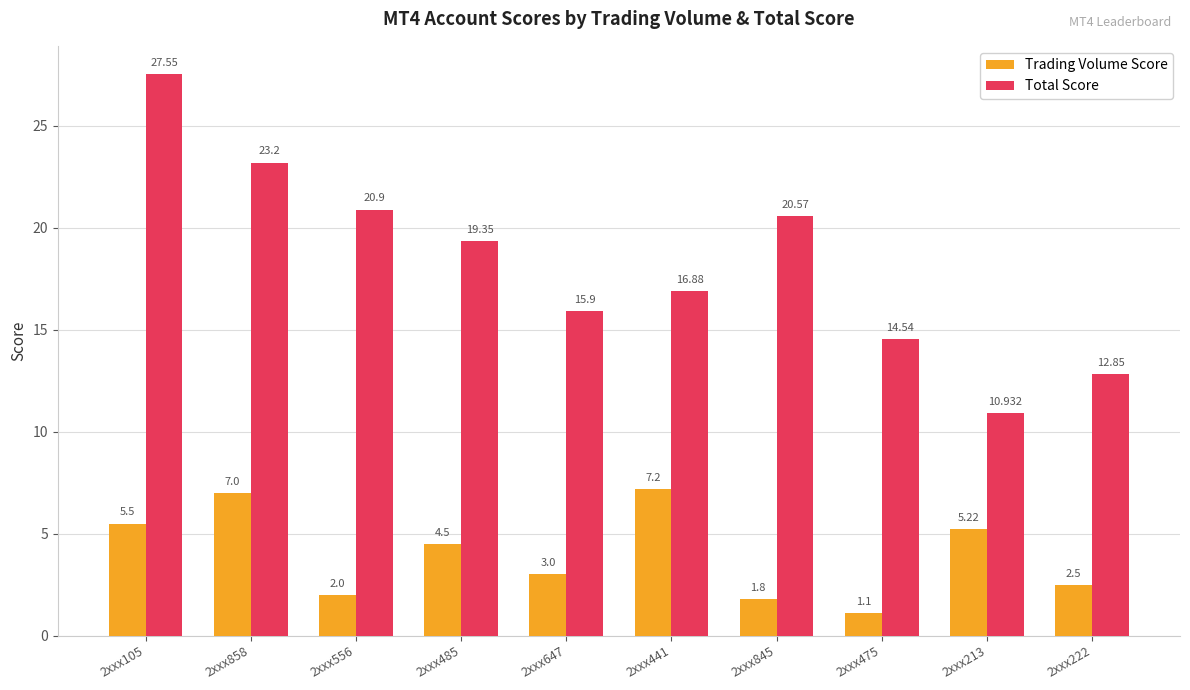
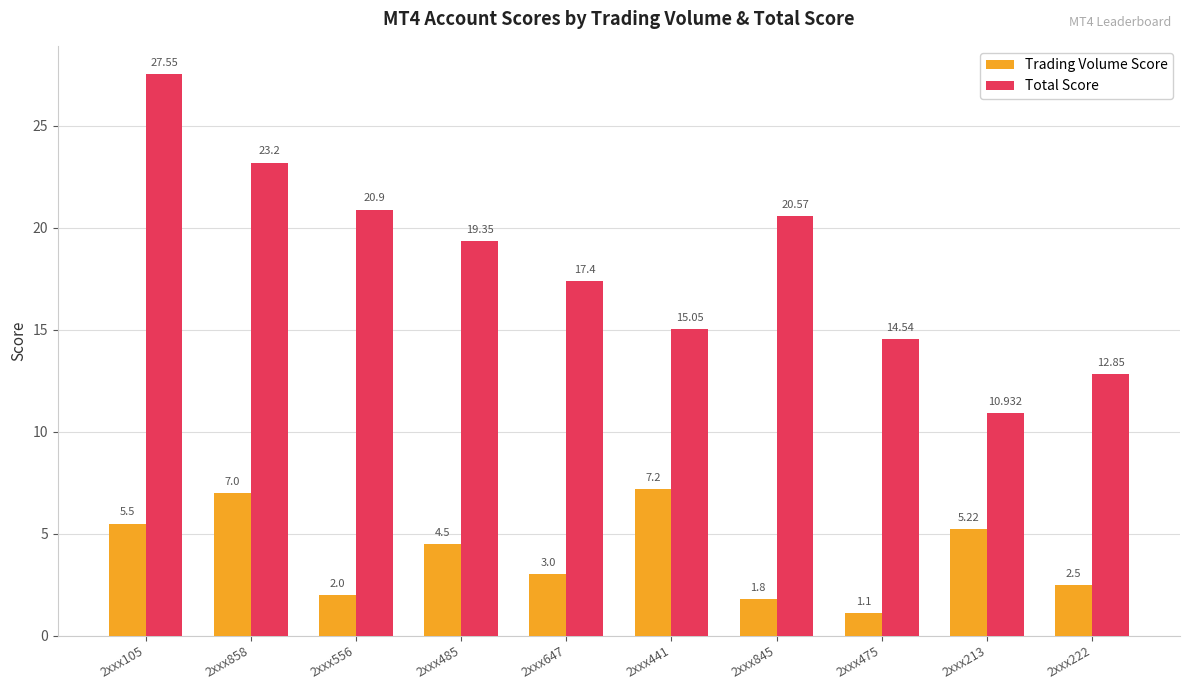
  {
    "Trading Volume Score": {
      "2xxx105": 5.5,
      "2xxx858": 7.0,
      "2xxx556": 2.0,
      "2xxx485": 4.5,
      "2xxx647": 3.0,
      "2xxx441": 7.2,
      "2xxx845": 1.8,
      "2xxx475": 1.1,
      "2xxx213": 5.22,
      "2xxx222": 2.5
    },
    "Total Score": {
      "2xxx105": 27.55,
      "2xxx858": 23.2,
      "2xxx556": 20.9,
      "2xxx485": 19.35,
-     "2xxx647": 15.9,
-     "2xxx441": 16.88,
+     "2xxx647": 17.4,
+     "2xxx441": 15.05,
      "2xxx845": 20.57,
      "2xxx475": 14.54,
      "2xxx213": 10.932,
      "2xxx222": 12.85
    }
  }
